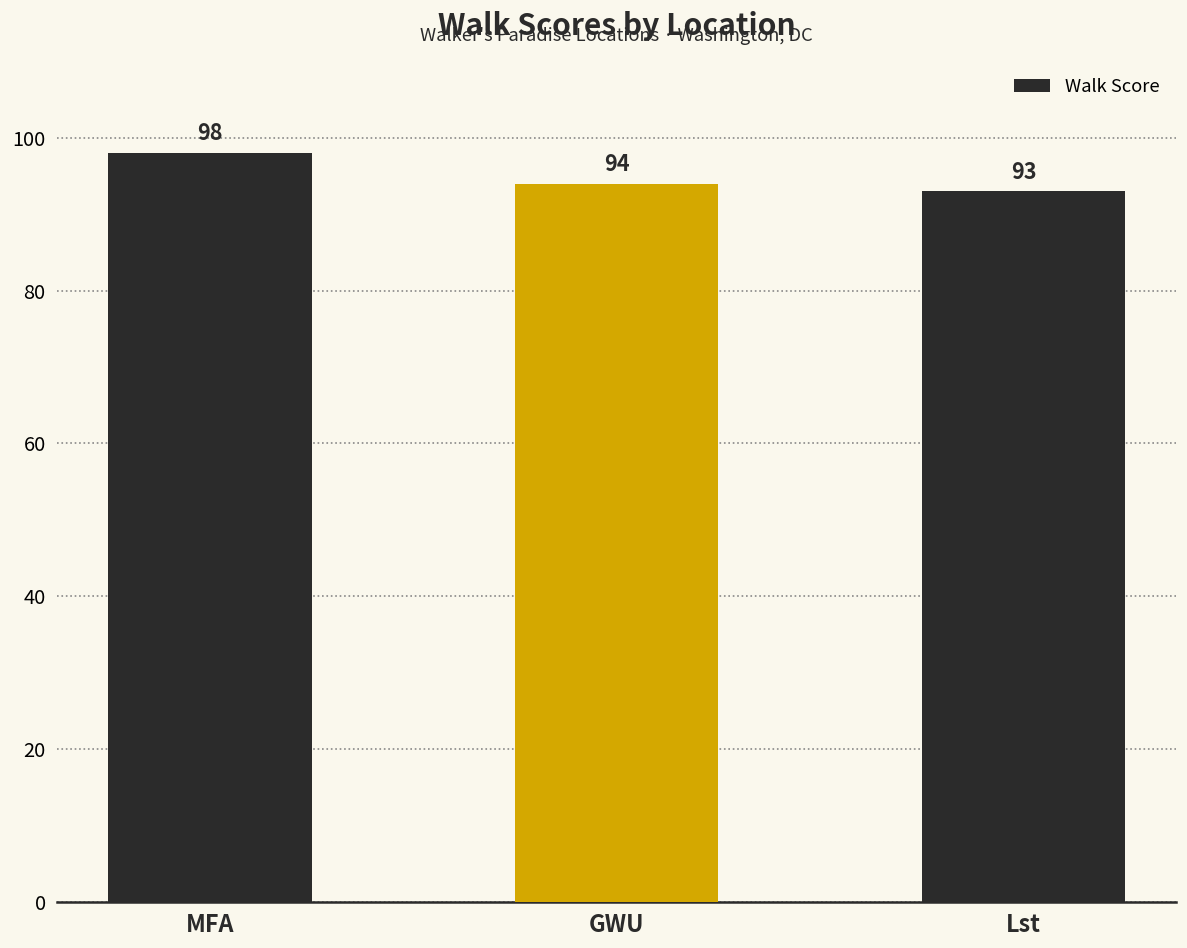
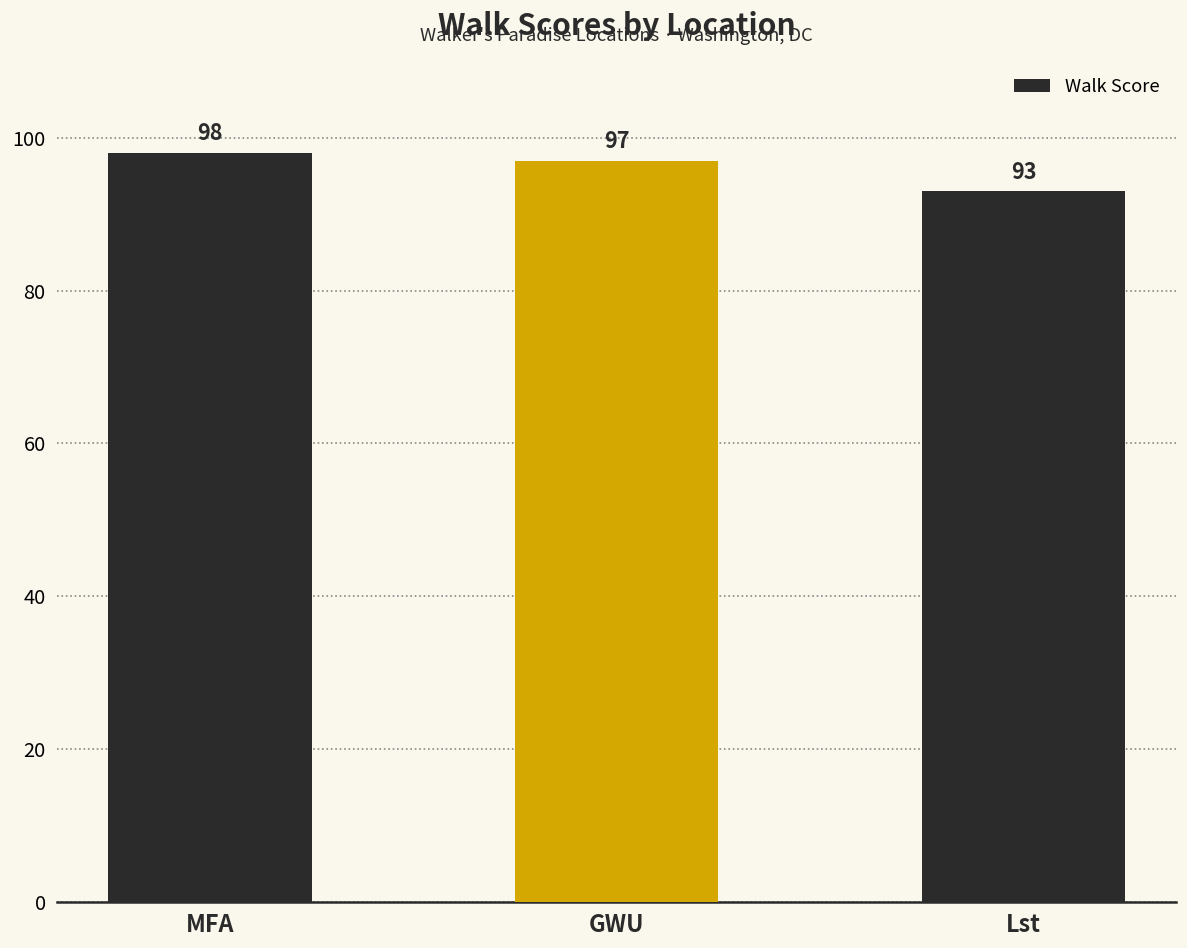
  {
    "MFA": 98,
-   "GWU": 94,
+   "GWU": 97,
    "Lst": 93
  }
